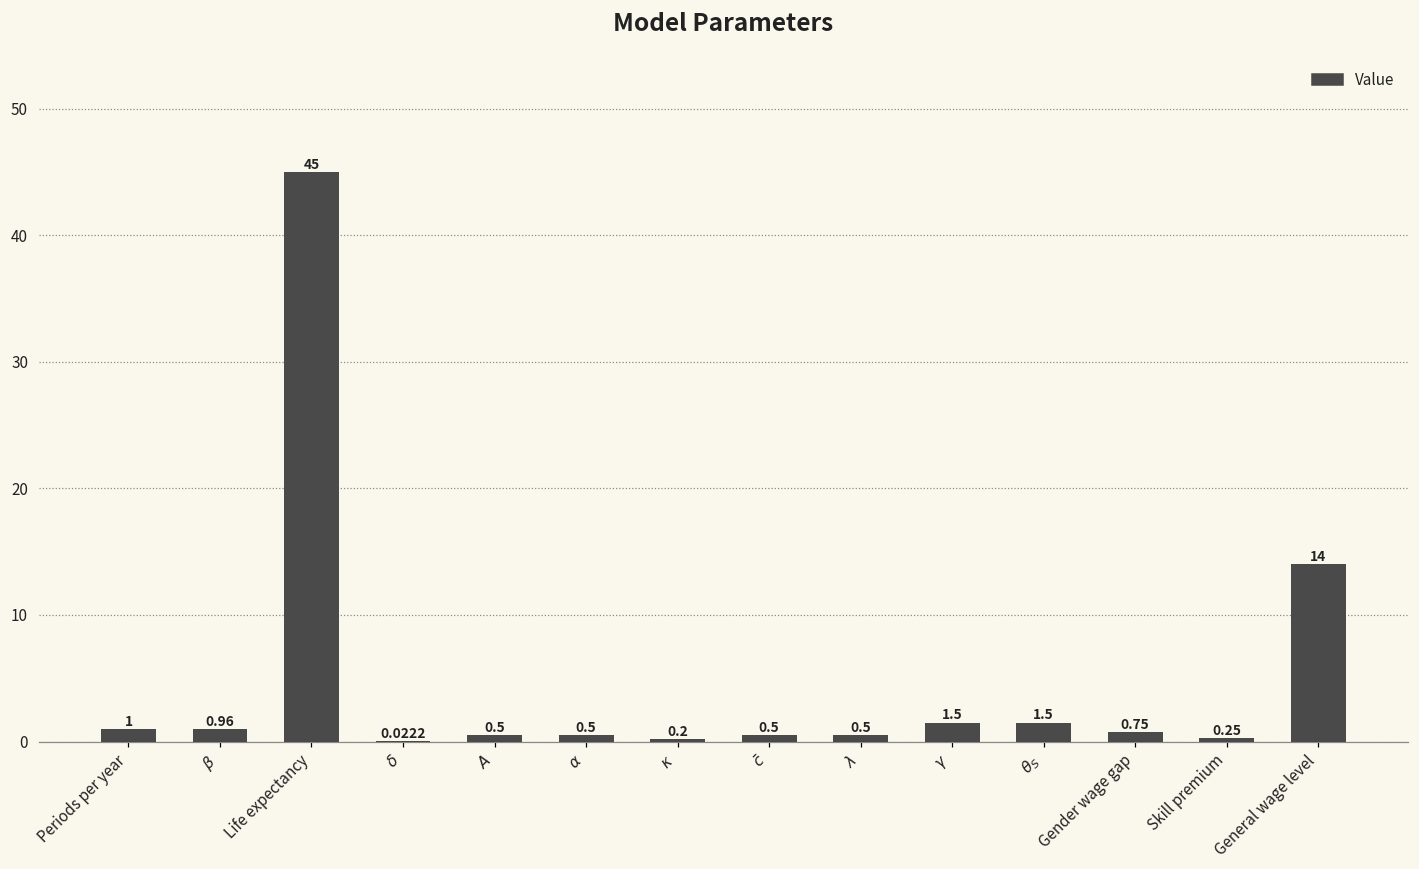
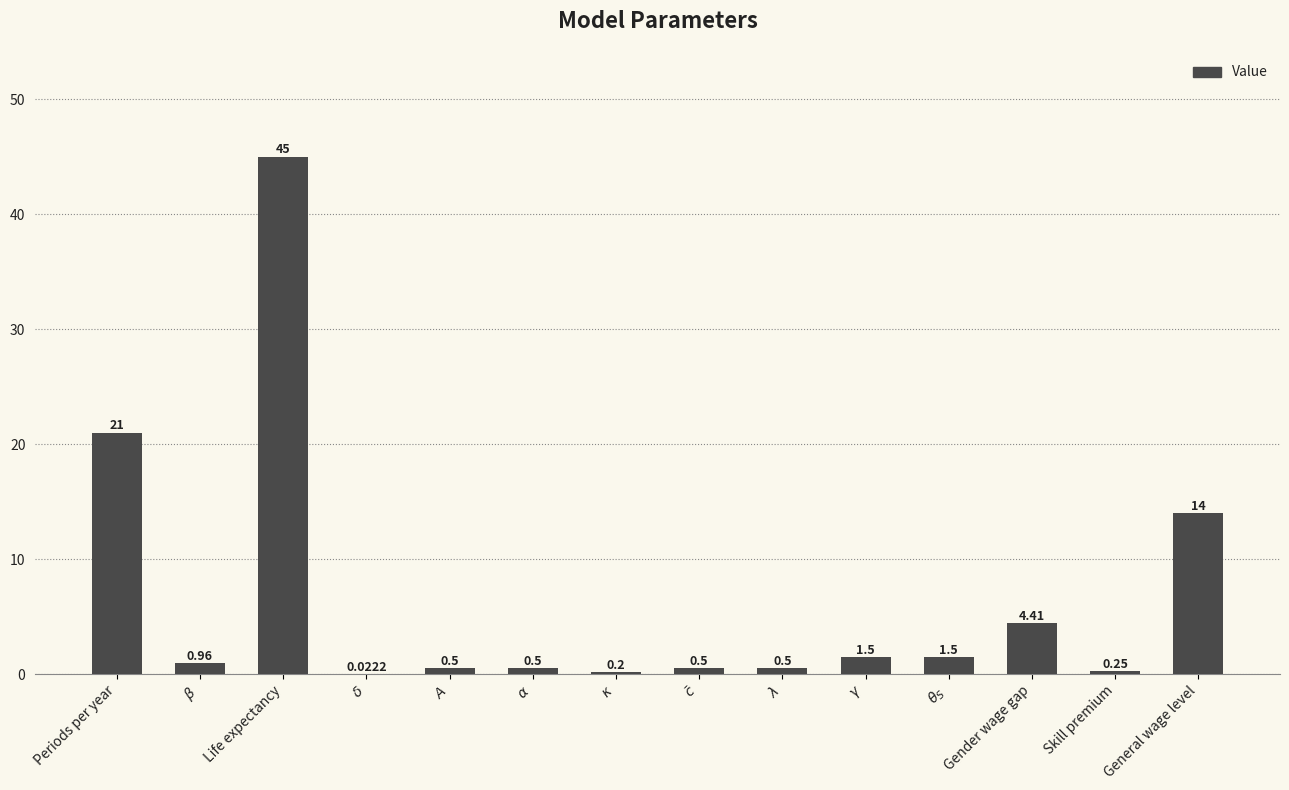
  {
-   "Periods per year": 1,
+   "Periods per year": 21,
    "Life expectancy": 45,
-   "Gender wage gap": 0.75,
+   "Gender wage gap": 4.41,
    "Skill premium": 0.25,
    "General wage level": 14
  }
